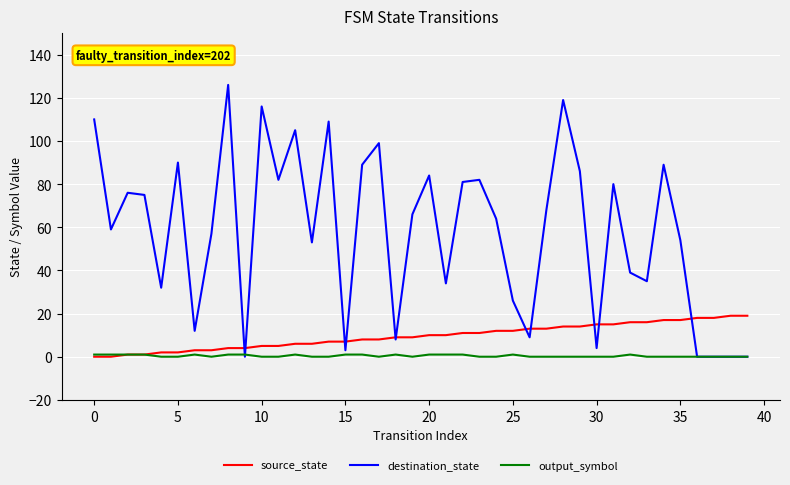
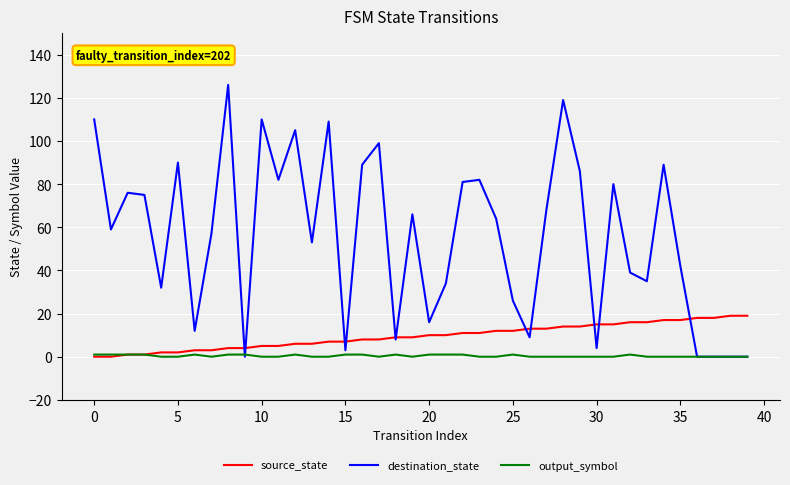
  {
    "source_state": {
      "5": 2,
      "10": 5,
      "15": 7,
      "20": 10,
      "25": 12,
      "30": 15,
      "35": 17
    },
    "destination_state": {
      "0": 110,
      "5": 90,
-     "10": 116,
+     "10": 110,
      "15": 3,
-     "20": 84,
+     "20": 16,
      "25": 26,
      "30": 4,
-     "35": 54
+     "35": 42
    },
    "output_symbol": {
      "5": 0,
      "10": 0,
      "15": 1,
      "20": 1,
      "25": 1,
      "30": 0,
      "35": 0
    }
  }
